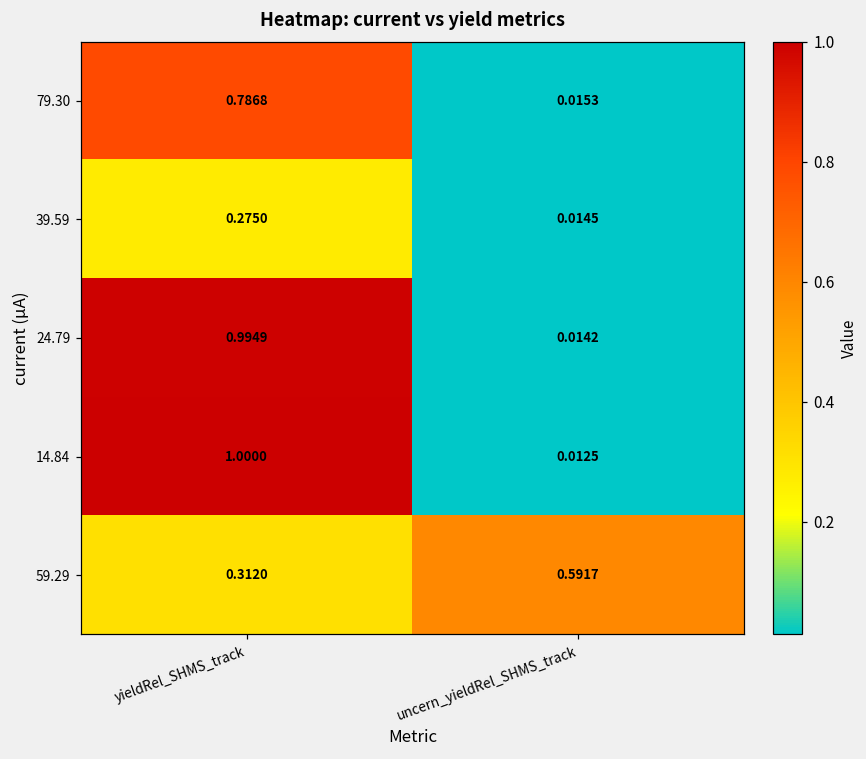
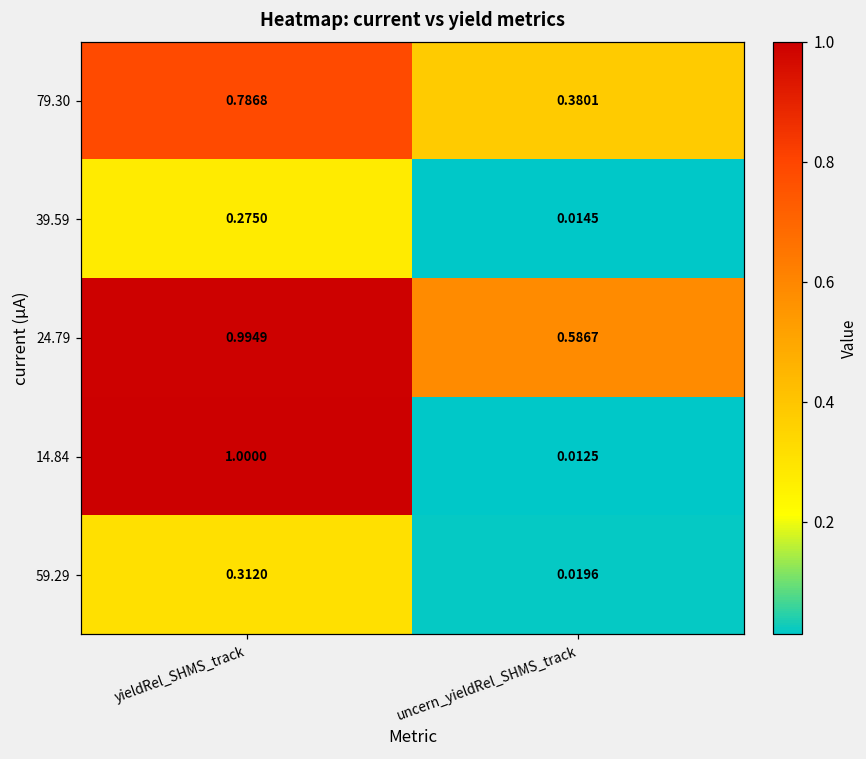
  {
    "79.30": {
      "yieldRel_SHMS_track": 0.7868,
-     "uncern_yieldRel_SHMS_track": 0.0153
+     "uncern_yieldRel_SHMS_track": 0.3801
    },
    "39.59": {
      "yieldRel_SHMS_track": 0.2750,
      "uncern_yieldRel_SHMS_track": 0.0145
    },
    "24.79": {
      "yieldRel_SHMS_track": 0.9949,
-     "uncern_yieldRel_SHMS_track": 0.0142
+     "uncern_yieldRel_SHMS_track": 0.5867
    },
    "14.84": {
      "yieldRel_SHMS_track": 1.0000,
      "uncern_yieldRel_SHMS_track": 0.0125
    },
    "59.29": {
      "yieldRel_SHMS_track": 0.3120,
-     "uncern_yieldRel_SHMS_track": 0.5917
+     "uncern_yieldRel_SHMS_track": 0.0196
    }
  }
